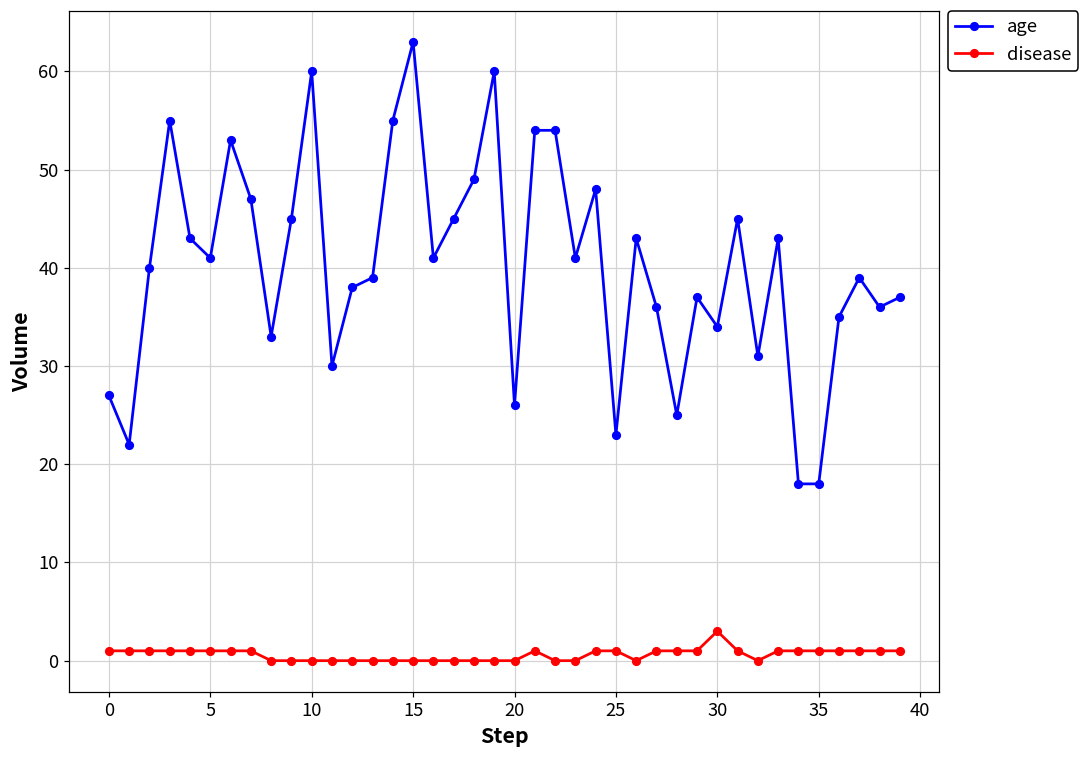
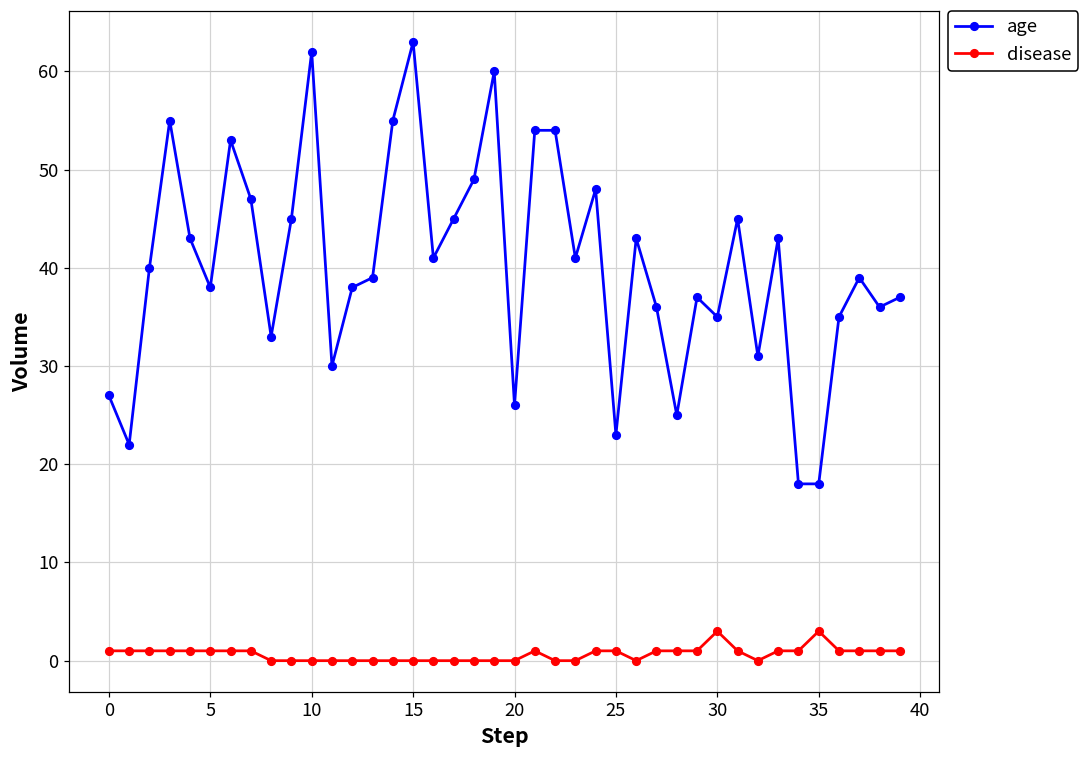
  {
    "age": {
      "0": 27,
-     "5": 41,
-     "10": 60,
+     "5": 38,
+     "10": 62,
      "15": 63,
      "20": 26,
      "25": 23,
-     "30": 34,
+     "30": 35,
      "35": 18
    },
    "disease": {
      "0": 1,
      "5": 1,
      "10": 0,
      "15": 0,
      "20": 0,
      "25": 1,
      "30": 3,
-     "35": 1
+     "35": 3
    }
  }
